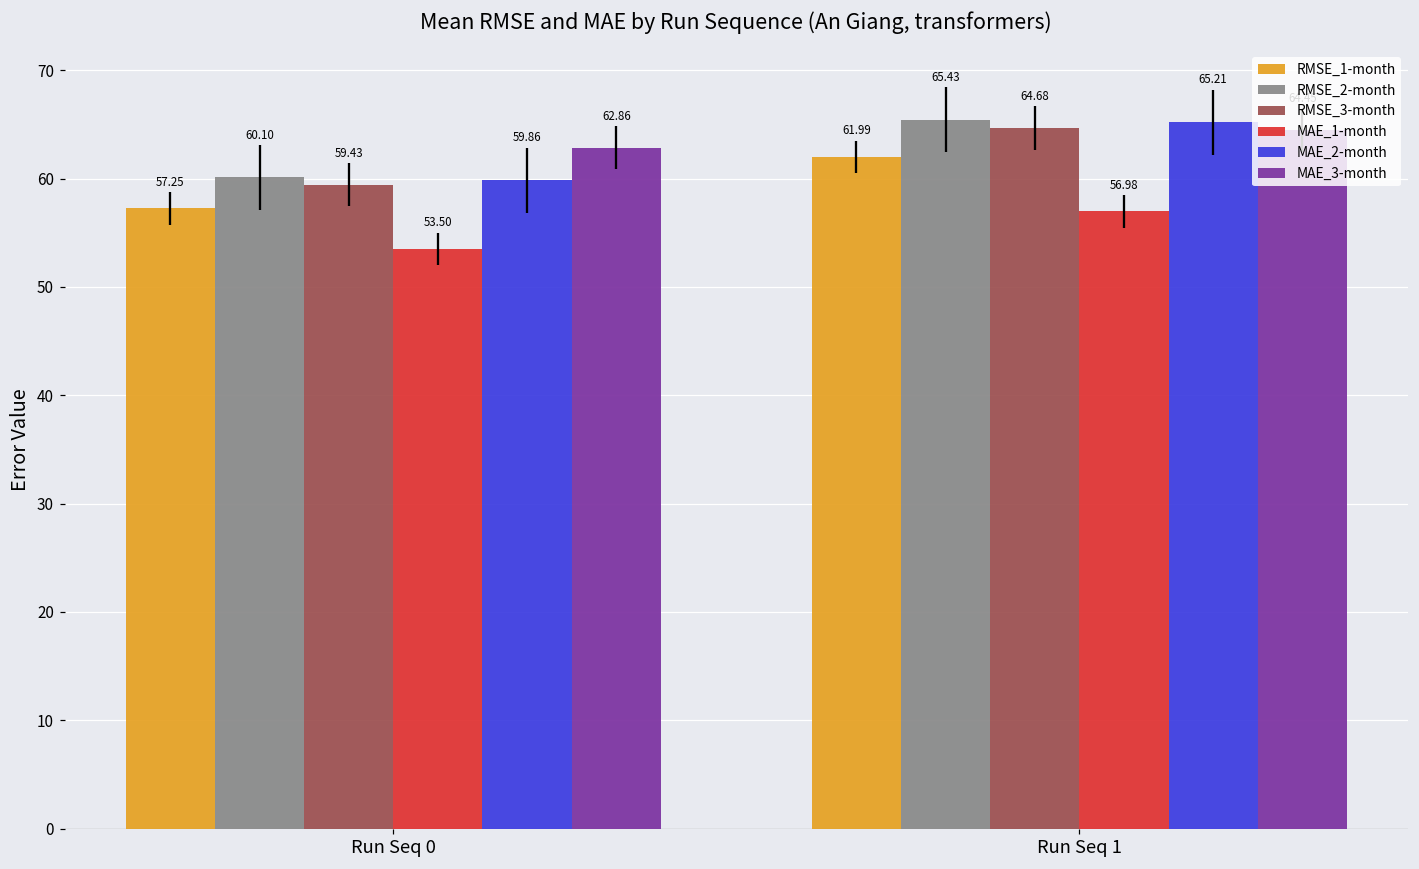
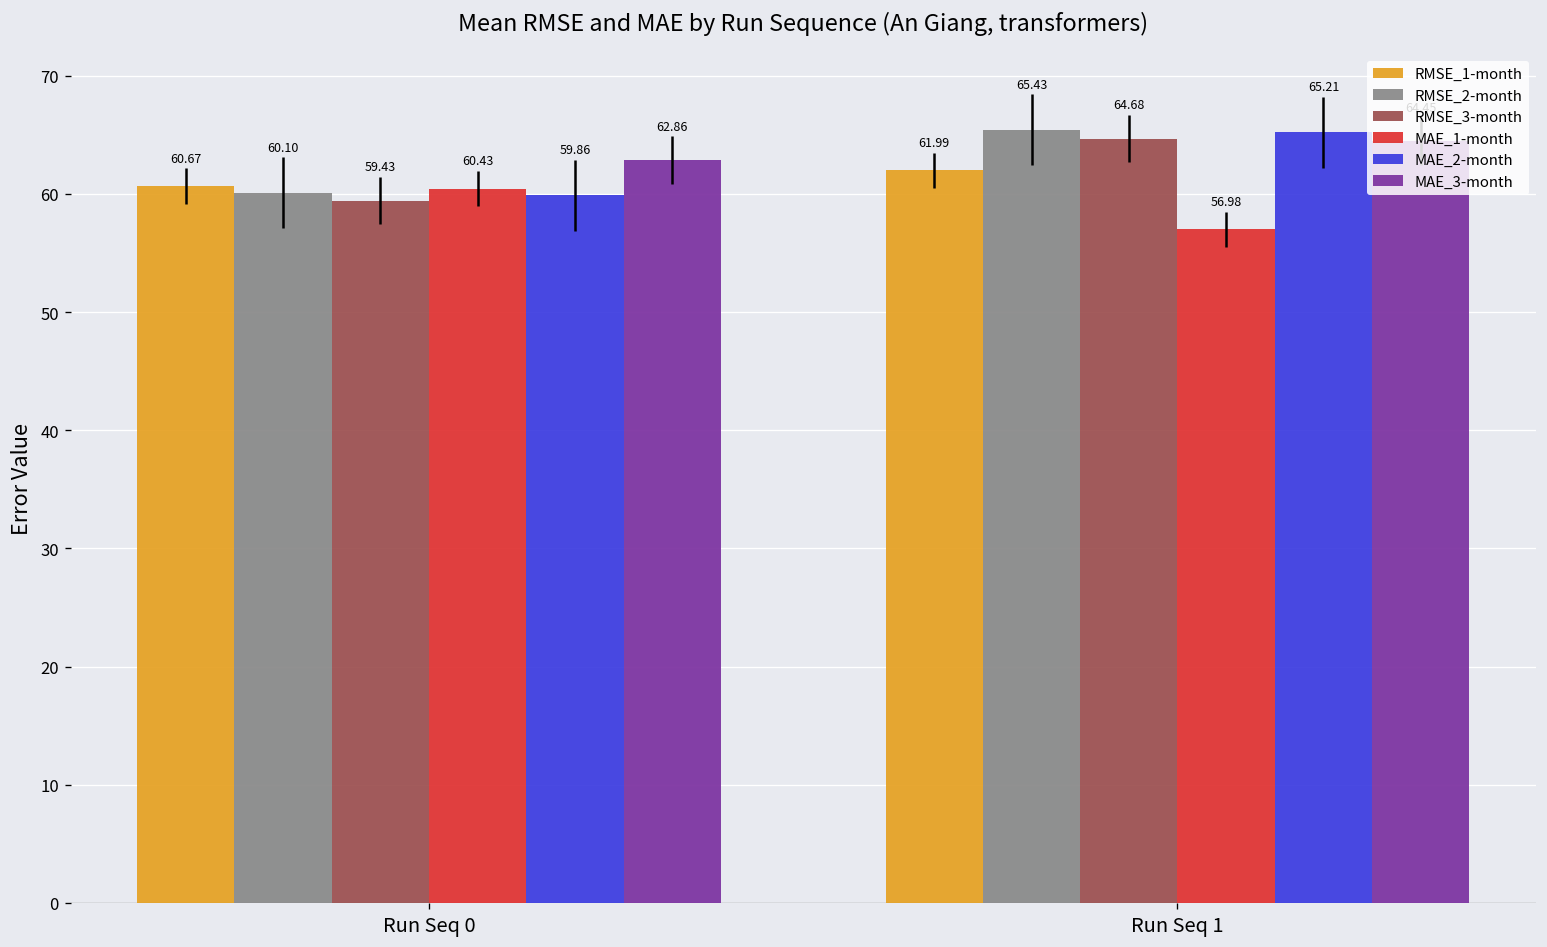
  {
    "RMSE_1-month": {
-     "Run Seq 0": 57.25,
+     "Run Seq 0": 60.67,
      "Run Seq 1": 61.99
    },
    "RMSE_3-month": {
      "Run Seq 0": 59.43,
      "Run Seq 1": 64.68
    },
    "MAE_1-month": {
-     "Run Seq 0": 53.50,
+     "Run Seq 0": 60.43,
      "Run Seq 1": 56.98
    },
    "MAE_3-month": {
      "Run Seq 0": 62.86
    }
  }
